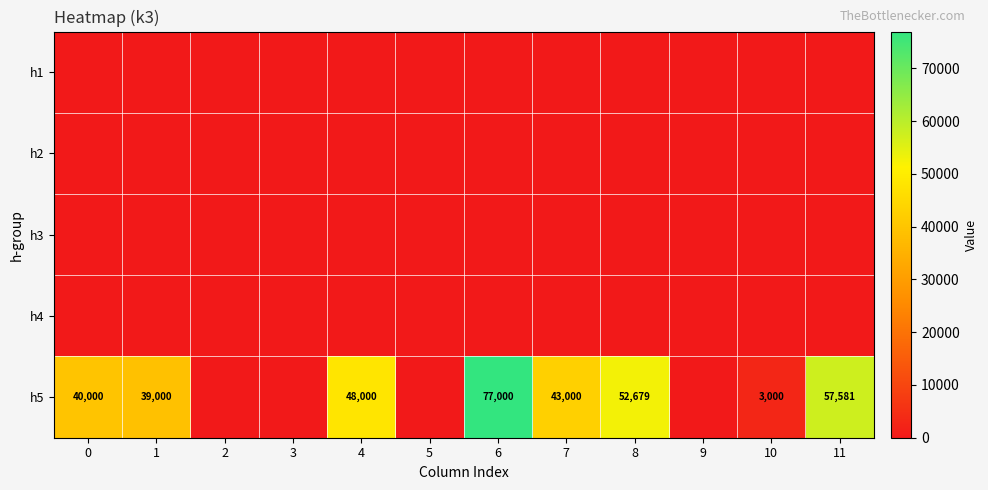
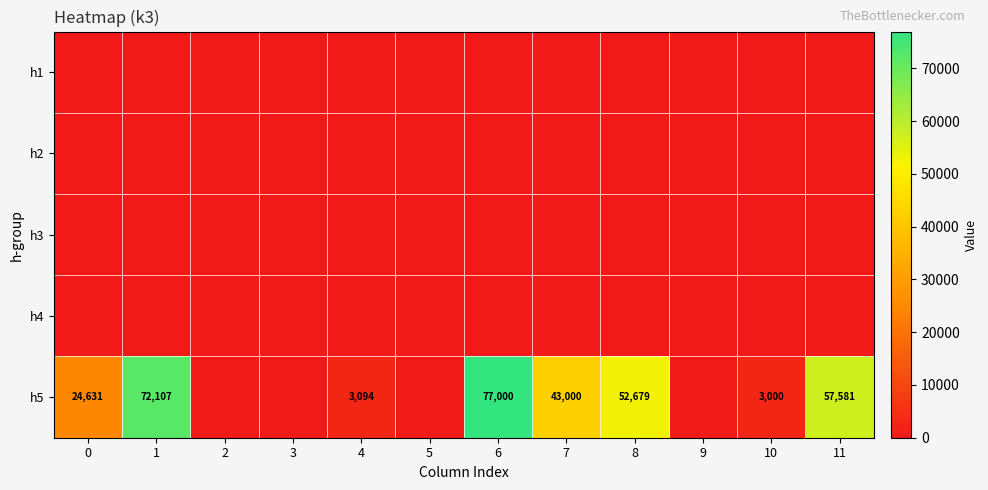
  {
    "h5": {
-     "0": "40,000",
-     "1": "39,000",
-     "4": "48,000",
+     "0": "24,631",
+     "1": "72,107",
+     "4": "3,094",
      "6": "77,000",
      "7": "43,000",
      "8": "52,679",
      "10": "3,000",
      "11": "57,581"
    }
  }
